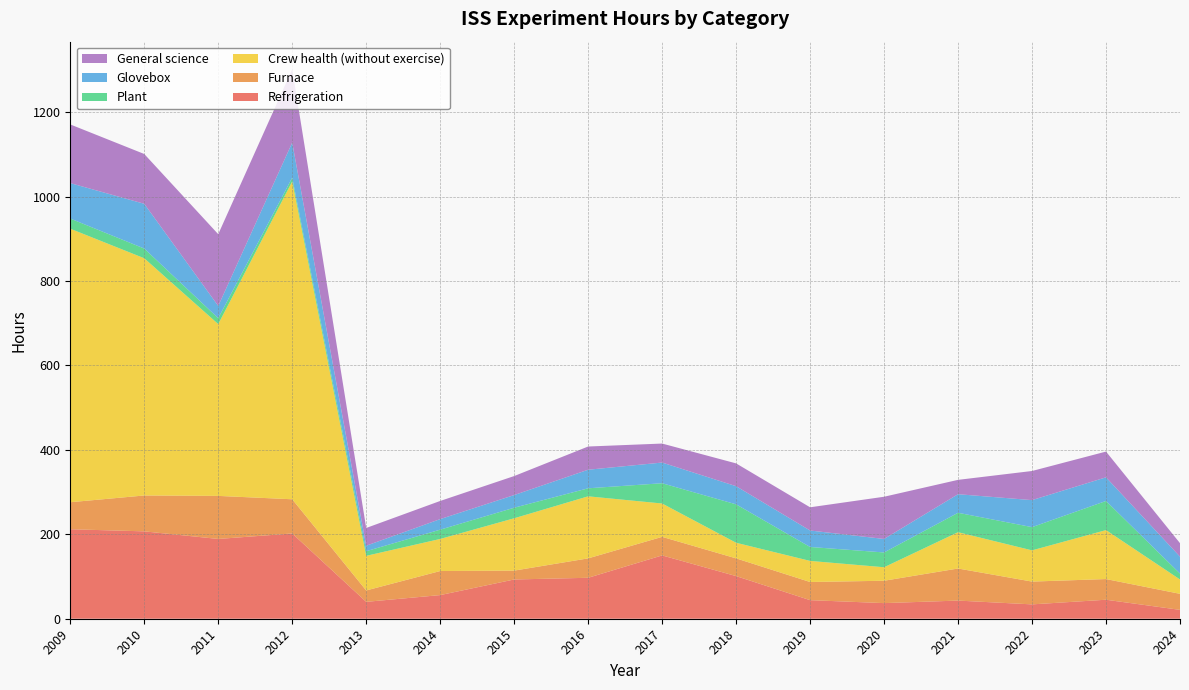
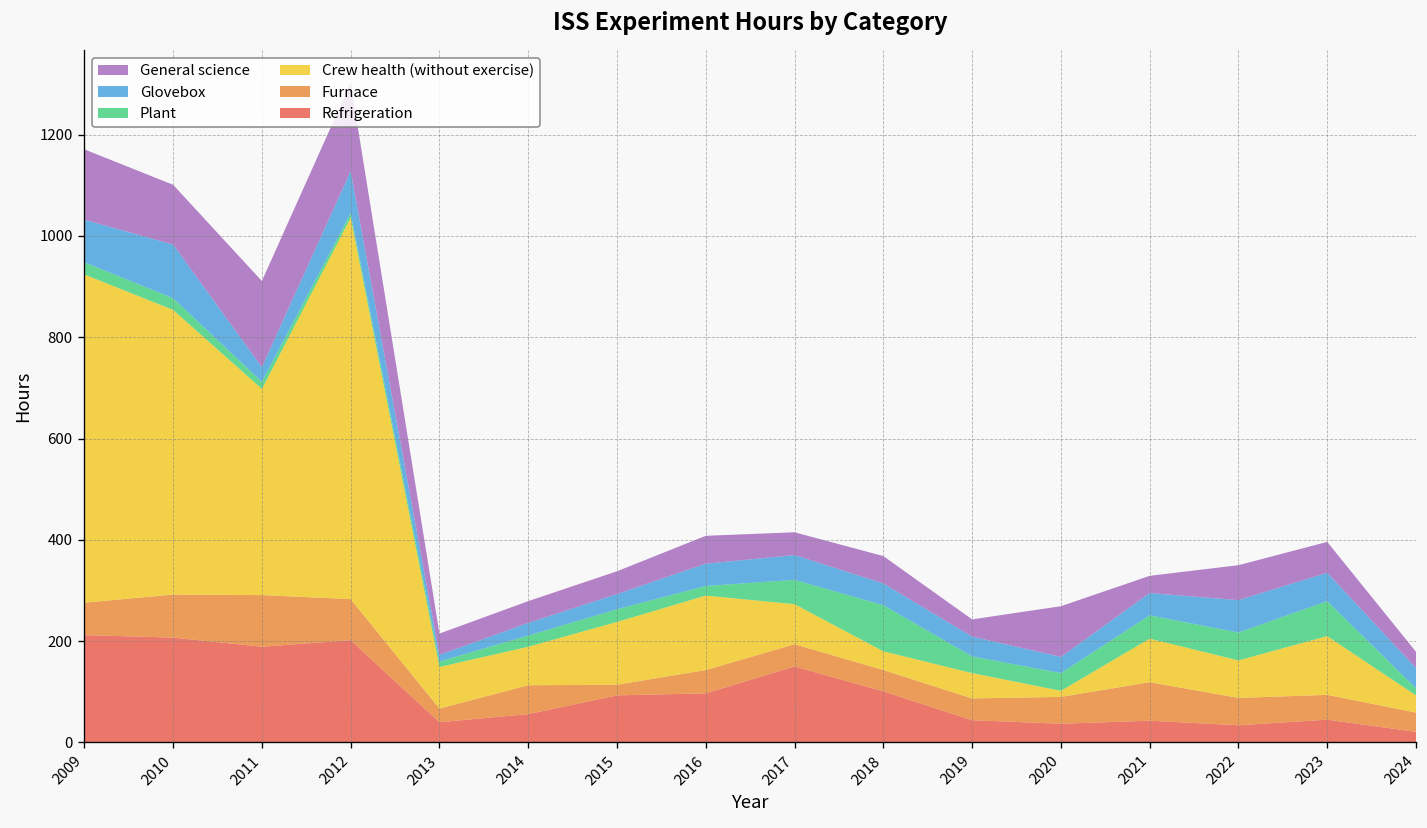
  {
    "Crew health (without exercise)": {
      "2009": 650,
      "2010": 560,
      "2011": 410,
      "2012": 750,
      "2013": 80,
      "2014": 80,
      "2015": 120,
      "2016": 150,
      "2017": 80,
      "2018": 40,
      "2019": 50,
-     "2020": 30,
+     "2020": 10,
      "2021": 90,
      "2022": 70,
      "2023": 120,
      "2024": 30
    },
    "Plant": {
      "2009": 20,
      "2010": 20,
      "2011": 10,
      "2012": 10,
      "2013": 10,
      "2014": 20,
      "2015": 30,
      "2016": 20,
      "2017": 50,
      "2018": 90,
      "2019": 30,
      "2020": 40,
      "2021": 50,
      "2022": 60,
      "2023": 70,
      "2024": 10
    },
    "Glovebox": {
      "2009": 80,
      "2010": 110,
      "2011": 30,
      "2012": 80,
      "2013": 10,
      "2014": 30,
      "2015": 30,
      "2016": 40,
      "2017": 50,
      "2018": 40,
      "2019": 40,
      "2020": 30,
      "2021": 40,
      "2022": 60,
      "2023": 60,
      "2024": 40
    },
    "General science": {
      "2009": 140,
      "2010": 120,
      "2011": 170,
      "2013": 40,
      "2014": 40,
      "2015": 50,
      "2016": 60,
      "2017": 50,
      "2018": 50,
-     "2019": 60,
+     "2019": 30,
      "2020": 100,
      "2021": 30,
      "2022": 70,
      "2023": 60,
      "2024": 30
    }
  }
